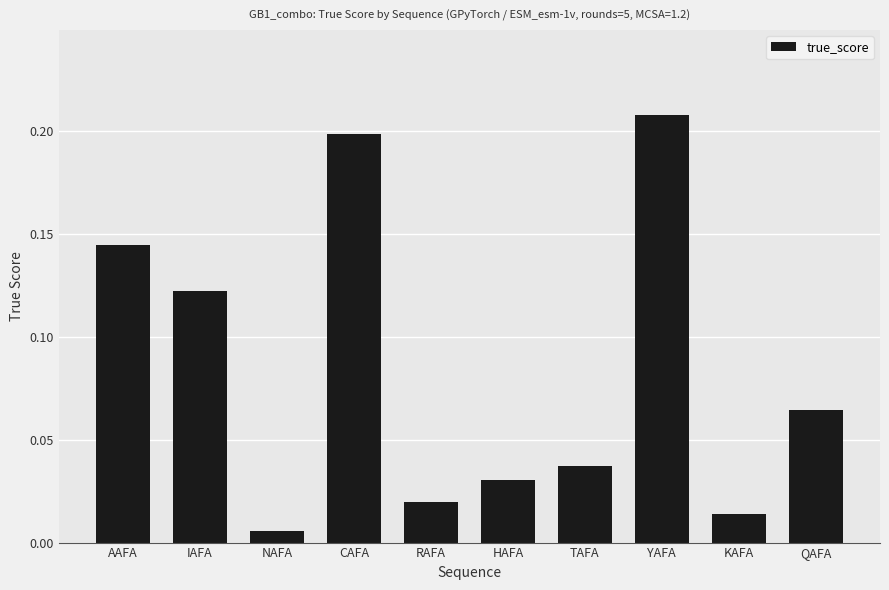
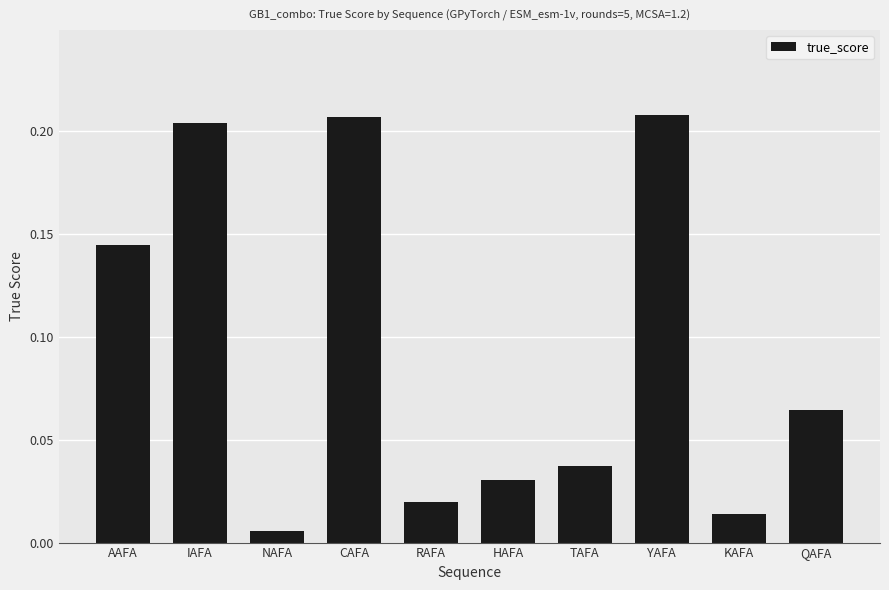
  {
    "AAFA": 0.145,
-   "IAFA": 0.123,
+   "IAFA": 0.204,
    "NAFA": 0.006,
-   "CAFA": 0.199,
+   "CAFA": 0.207,
    "RAFA": 0.020,
    "HAFA": 0.030,
    "TAFA": 0.037,
    "YAFA": 0.208,
    "KAFA": 0.014,
    "QAFA": 0.065
  }
